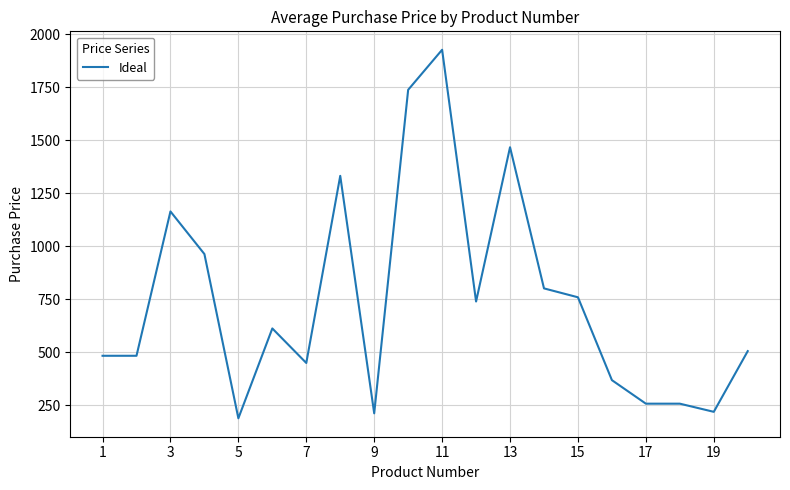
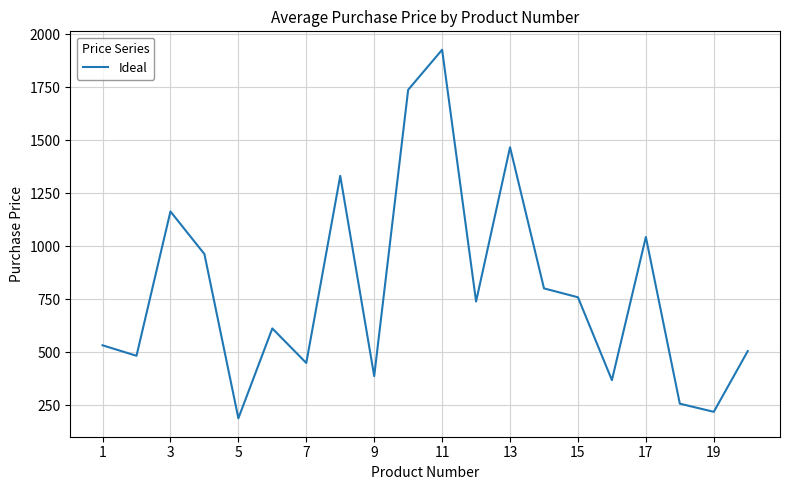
  {
-   "1": 480,
+   "1": 530,
    "3": 1160,
    "5": 190,
    "7": 450,
-   "9": 210,
+   "9": 390,
    "11": 1930,
    "13": 1470,
    "15": 760,
-   "17": 260,
+   "17": 1040,
    "19": 220
  }
